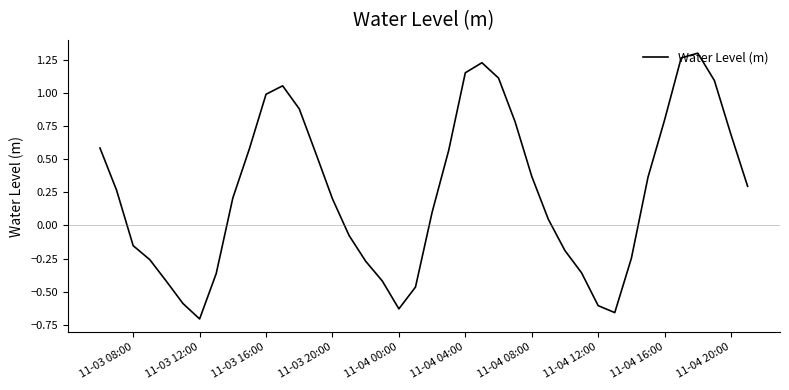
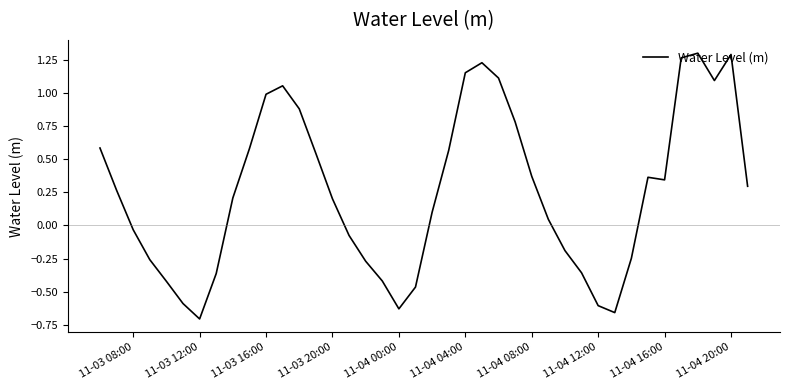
  {
-   "11-03 08:00": -0.15,
+   "11-03 08:00": -0.03,
    "11-03 12:00": -0.71,
    "11-03 16:00": 0.99,
    "11-03 20:00": 0.20,
    "11-04 00:00": -0.63,
    "11-04 04:00": 1.16,
    "11-04 08:00": 0.37,
    "11-04 12:00": -0.61,
-   "11-04 16:00": 0.80,
-   "11-04 20:00": 0.69
+   "11-04 16:00": 0.35,
+   "11-04 20:00": 1.29
  }
